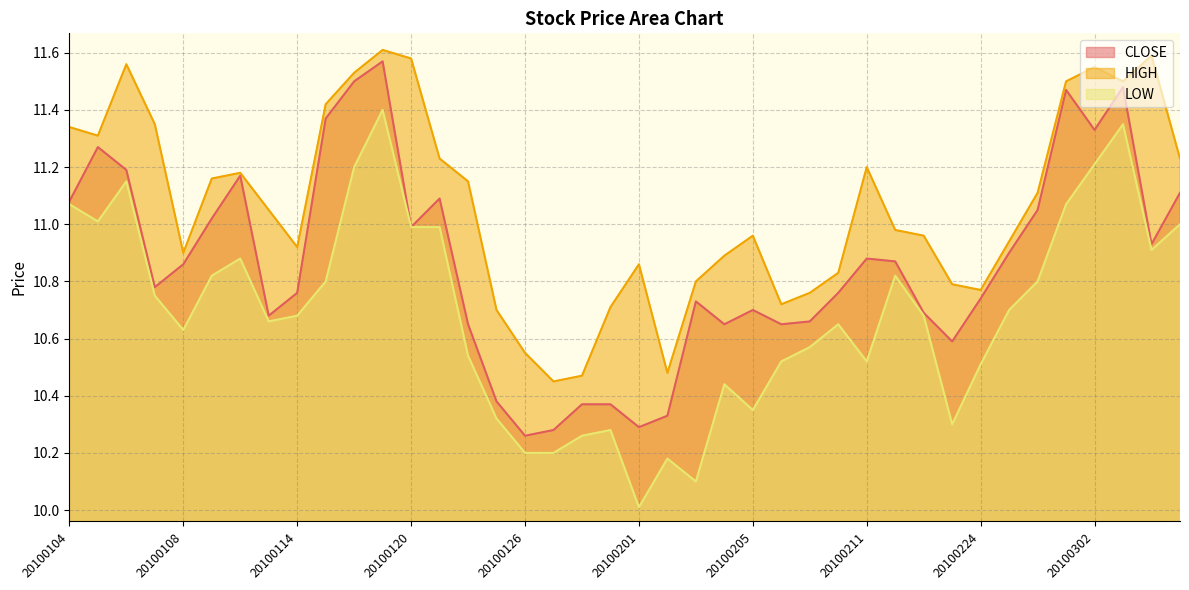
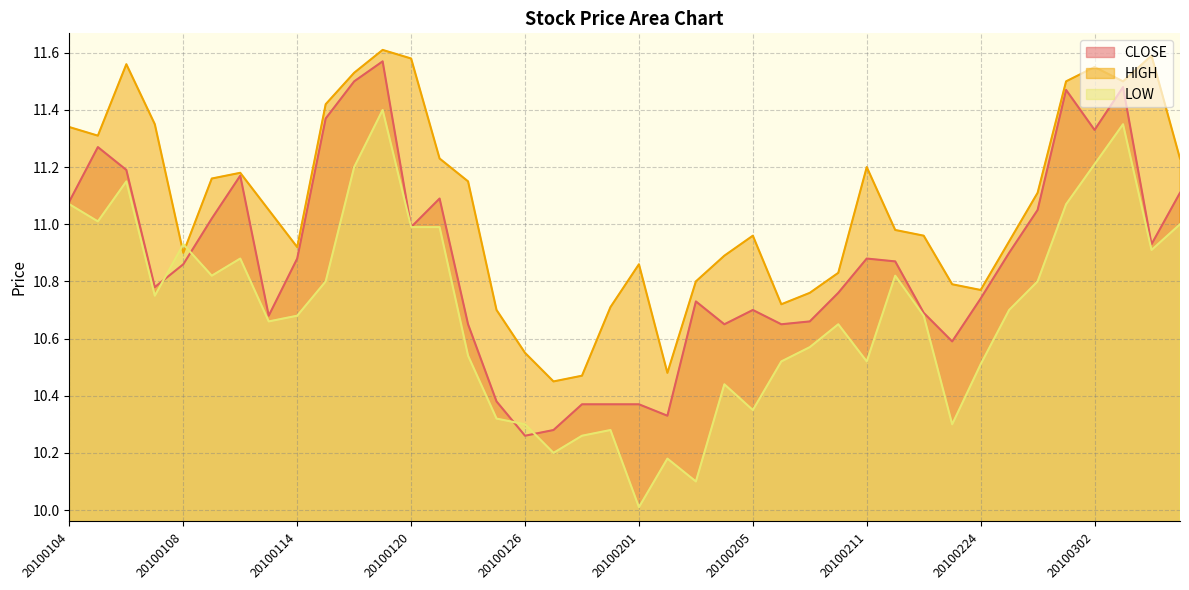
  {
    "CLOSE": {
      "20100104": 11.08,
      "20100108": 10.86,
-     "20100114": 10.76,
+     "20100114": 10.88,
      "20100126": 10.26,
-     "20100201": 10.29,
+     "20100201": 10.37,
      "20100205": 10.70,
      "20100211": 10.88,
      "20100224": 10.74,
      "20100302": 11.33
    },
    "HIGH": {
      "20100104": 11.34,
      "20100108": 10.90,
      "20100114": 10.92,
      "20100120": 11.58,
      "20100126": 10.55,
      "20100201": 10.86,
      "20100205": 10.96,
      "20100211": 11.20,
      "20100224": 10.77
    },
    "LOW": {
      "20100104": 11.07,
-     "20100108": 10.63,
+     "20100108": 10.93,
      "20100114": 10.68,
-     "20100126": 10.2,
+     "20100126": 10.3,
      "20100201": 10.01,
      "20100205": 10.35,
      "20100211": 10.52,
      "20100224": 10.51,
      "20100302": 11.21
    }
  }
